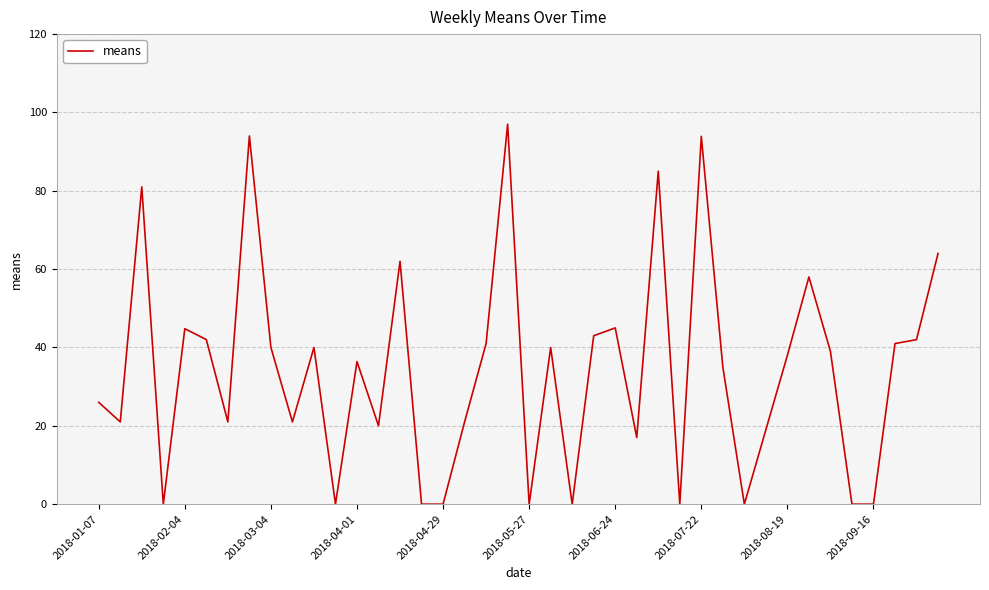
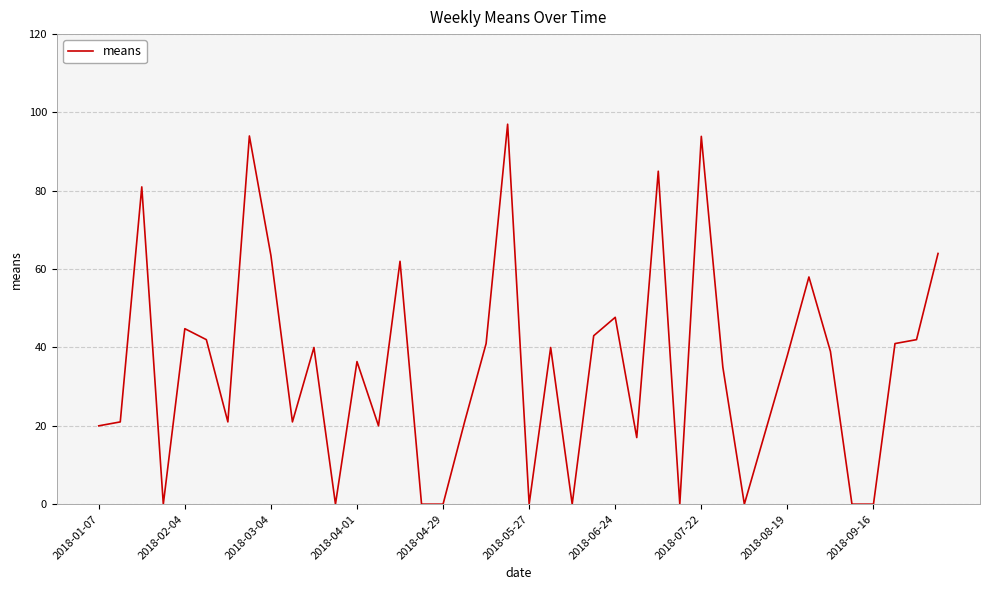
  {
-   "2018-01-07": 26,
+   "2018-01-07": 20,
    "2018-02-04": 45,
-   "2018-03-04": 40,
+   "2018-03-04": 64,
    "2018-04-01": 36,
    "2018-04-29": 0,
    "2018-05-27": 0,
-   "2018-06-24": 45,
+   "2018-06-24": 48,
    "2018-07-22": 94,
    "2018-08-19": 38,
    "2018-09-16": 0
  }
